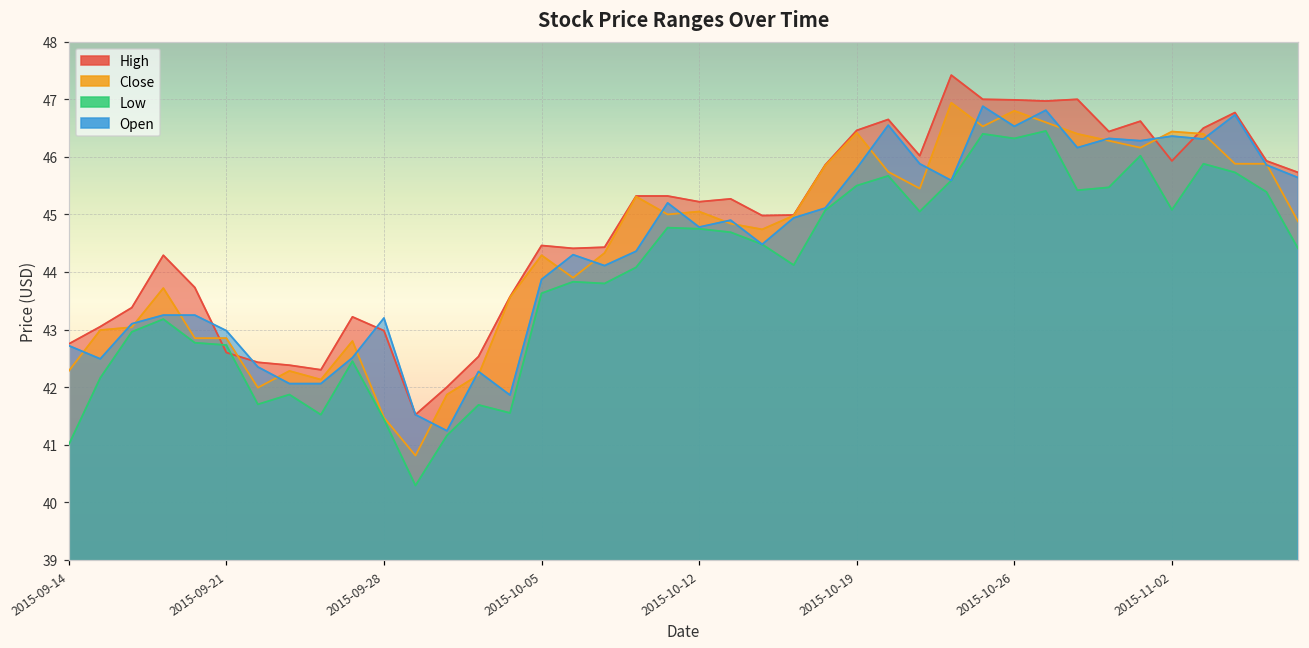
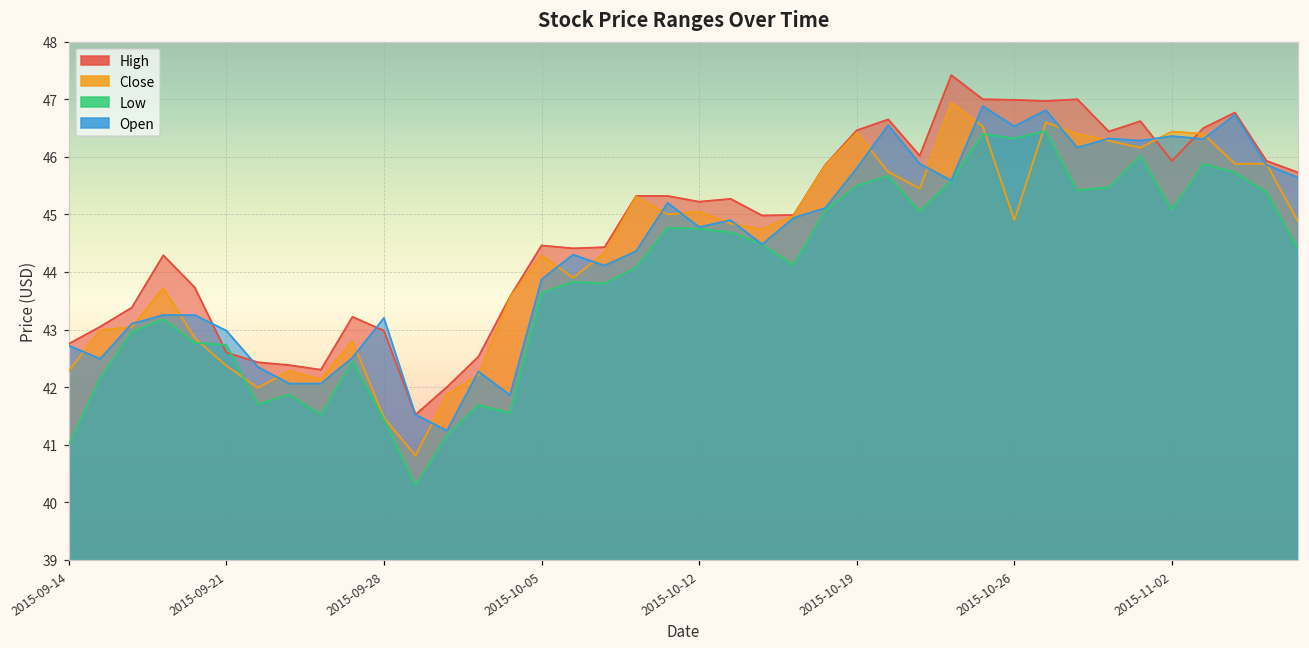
  {
    "High": {
      "2015-09-21": 42.6,
      "2015-09-28": 43.0,
      "2015-10-05": 44.5,
      "2015-10-12": 45.2,
      "2015-10-26": 47.0,
      "2015-11-02": 45.9
    },
    "Close": {
      "2015-09-14": 42.3,
-     "2015-09-21": 42.9,
+     "2015-09-21": 42.4,
      "2015-10-05": 44.3,
      "2015-10-12": 45.1,
-     "2015-10-26": 46.8,
+     "2015-10-26": 44.9,
      "2015-11-02": 46.4
    },
    "Low": {
      "2015-09-14": 41.0,
      "2015-09-21": 42.7,
      "2015-10-05": 43.6,
      "2015-10-19": 45.5,
      "2015-10-26": 46.3,
      "2015-11-02": 45.1
    },
    "Open": {
      "2015-09-21": 43.0,
      "2015-09-28": 43.2,
      "2015-10-05": 43.9,
      "2015-10-19": 45.8,
      "2015-10-26": 46.5,
      "2015-11-02": 46.4
    }
  }
